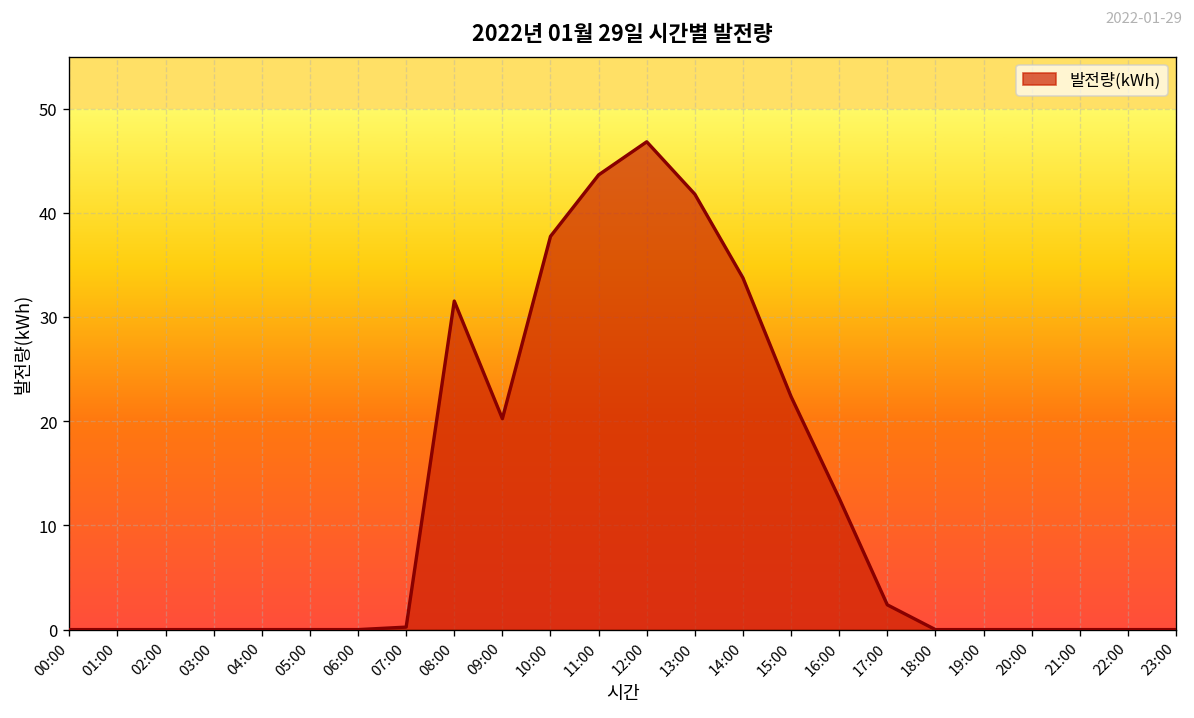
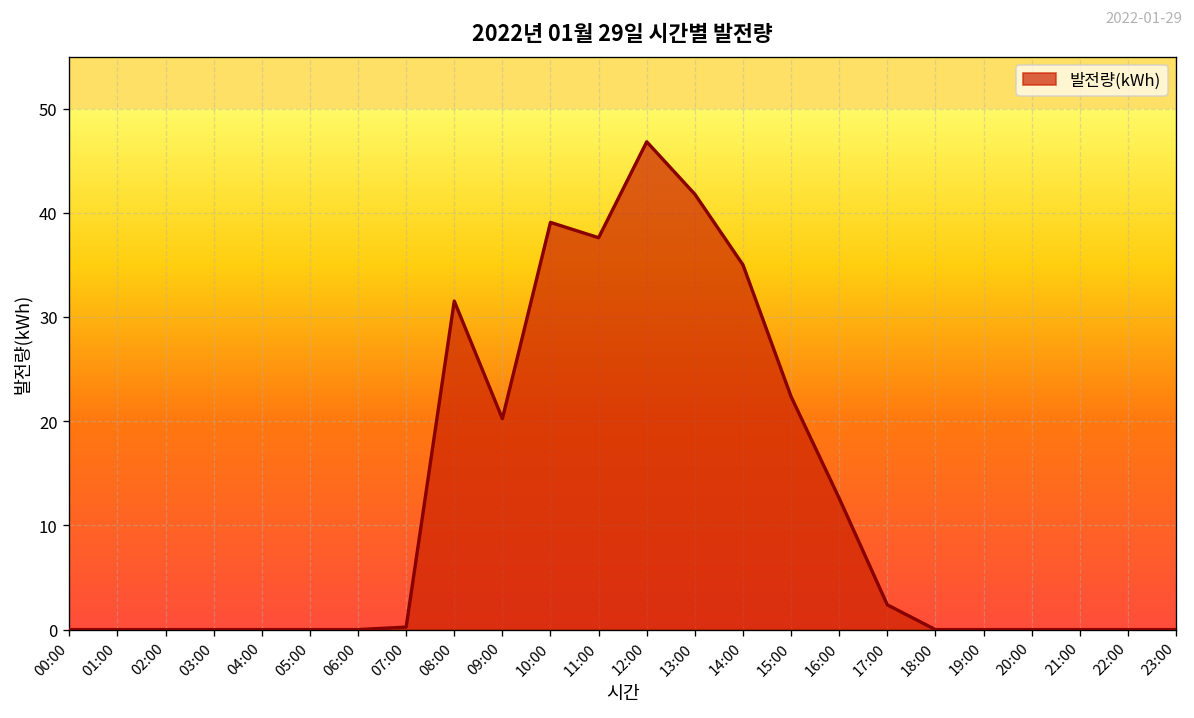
  {
    "00:00": 0,
    "01:00": 0,
    "02:00": 0,
    "03:00": 0,
    "04:00": 0,
    "05:00": 0,
    "06:00": 0,
    "07:00": 0,
    "08:00": 32,
    "09:00": 20,
-   "10:00": 38,
-   "11:00": 44,
+   "10:00": 39,
+   "11:00": 38,
    "12:00": 47,
    "13:00": 42,
-   "14:00": 34,
+   "14:00": 35,
    "15:00": 22,
    "16:00": 13,
    "17:00": 2,
    "18:00": 0,
    "19:00": 0,
    "20:00": 0,
    "21:00": 0,
    "22:00": 0,
    "23:00": 0
  }
